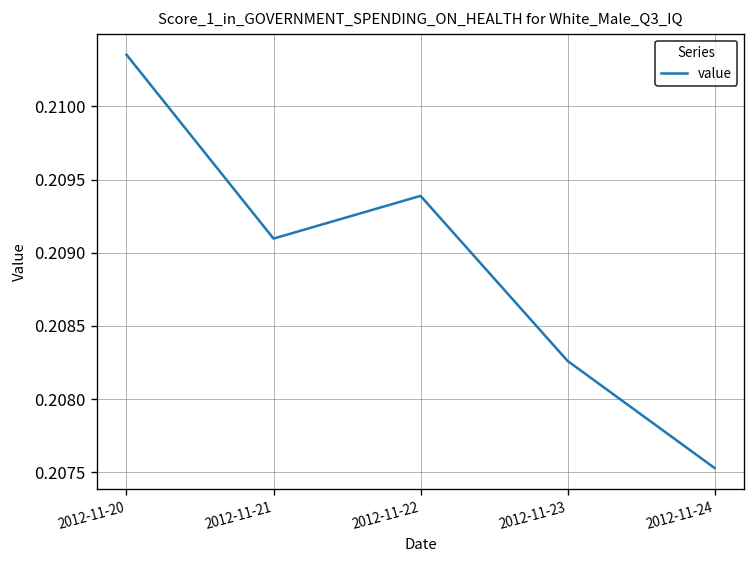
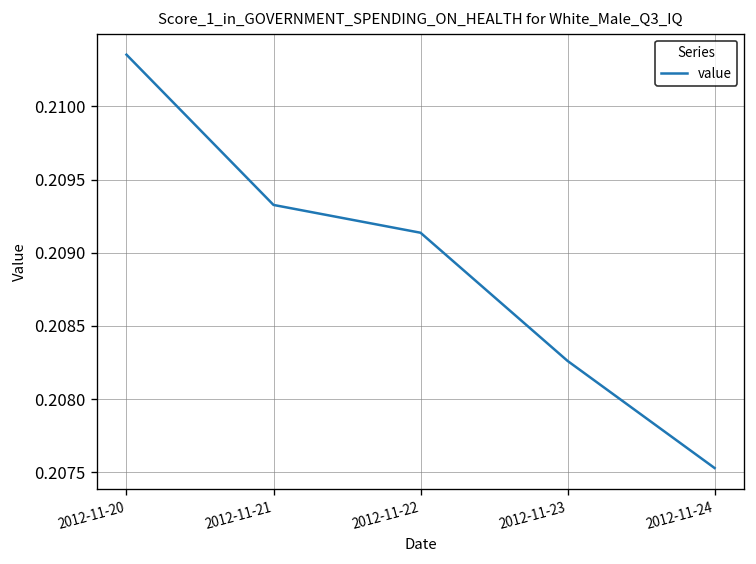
  {
    "2012-11-20": 0.21035,
-   "2012-11-21": 0.20910,
-   "2012-11-22": 0.20939,
+   "2012-11-21": 0.20933,
+   "2012-11-22": 0.20914,
    "2012-11-23": 0.20826,
    "2012-11-24": 0.20753
  }
